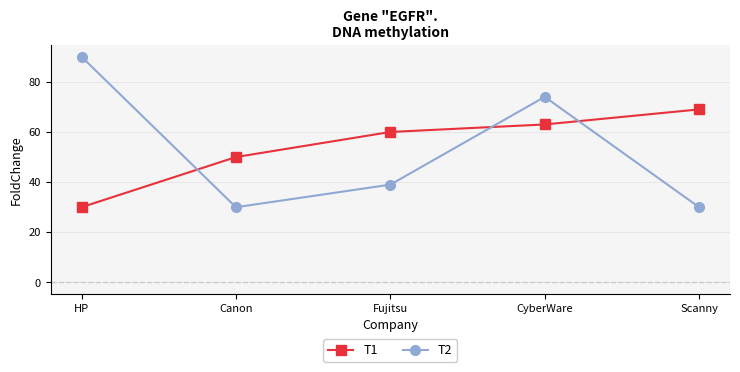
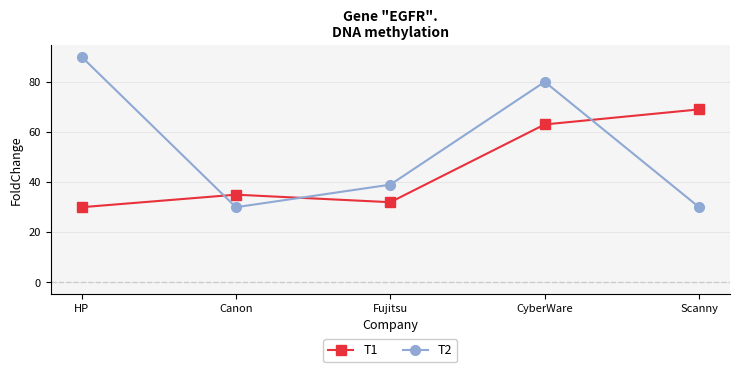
  {
    "T1": {
      "HP": 30,
-     "Canon": 50,
-     "Fujitsu": 60,
+     "Canon": 35,
+     "Fujitsu": 32,
      "CyberWare": 63,
      "Scanny": 69
    },
    "T2": {
      "HP": 90,
      "Canon": 30,
      "Fujitsu": 39,
-     "CyberWare": 74,
+     "CyberWare": 80,
      "Scanny": 30
    }
  }
